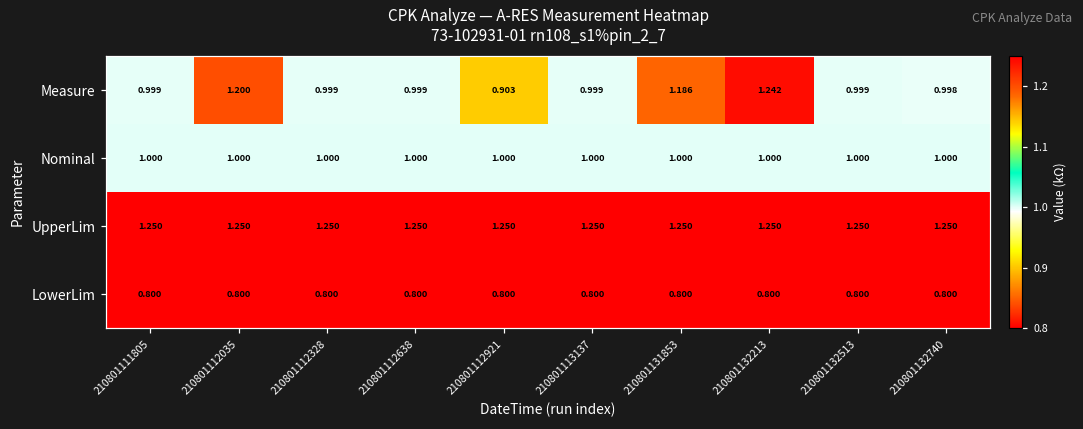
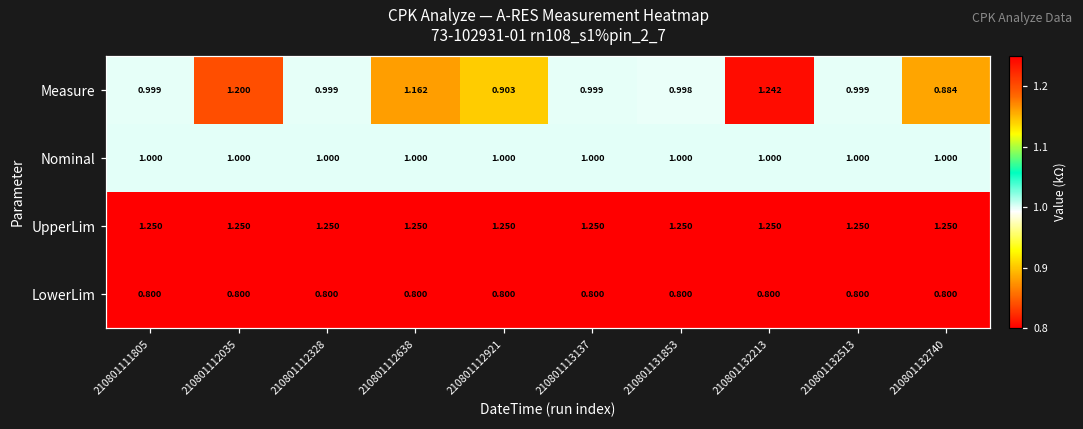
  {
    "Measure": {
      "210801111805": 0.999,
      "210801112035": 1.200,
      "210801112328": 0.999,
-     "210801112638": 0.999,
+     "210801112638": 1.162,
      "210801112921": 0.903,
      "210801113137": 0.999,
-     "210801131853": 1.186,
+     "210801131853": 0.998,
      "210801132213": 1.242,
      "210801132513": 0.999,
-     "210801132740": 0.998
+     "210801132740": 0.884
    },
    "Nominal": {
      "210801111805": 1.000,
      "210801112035": 1.000,
      "210801112328": 1.000,
      "210801112638": 1.000,
      "210801112921": 1.000,
      "210801113137": 1.000,
      "210801131853": 1.000,
      "210801132213": 1.000,
      "210801132513": 1.000,
      "210801132740": 1.000
    },
    "UpperLim": {
      "210801111805": 1.250,
      "210801112035": 1.250,
      "210801112328": 1.250,
      "210801112638": 1.250,
      "210801112921": 1.250,
      "210801113137": 1.250,
      "210801131853": 1.250,
      "210801132213": 1.250,
      "210801132513": 1.250,
      "210801132740": 1.250
    },
    "LowerLim": {
      "210801111805": 0.800,
      "210801112035": 0.800,
      "210801112328": 0.800,
      "210801112638": 0.800,
      "210801112921": 0.800,
      "210801113137": 0.800,
      "210801131853": 0.800,
      "210801132213": 0.800,
      "210801132513": 0.800,
      "210801132740": 0.800
    }
  }
